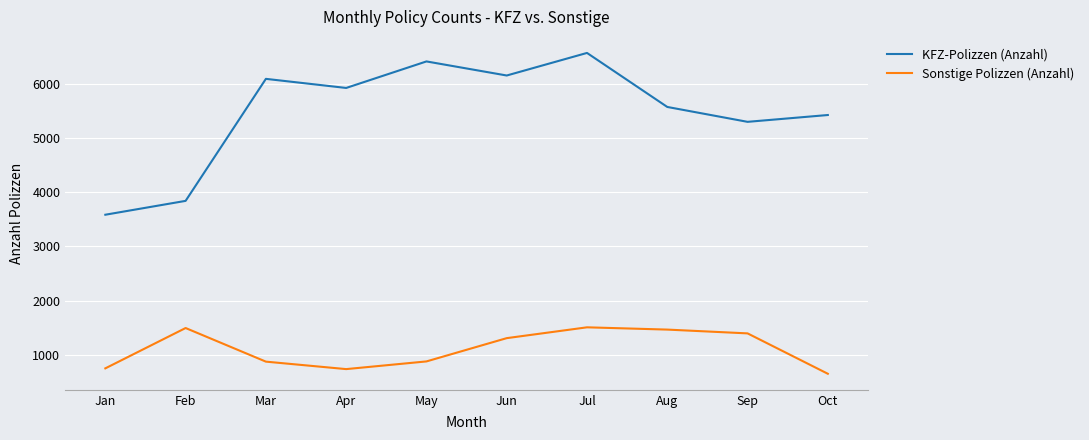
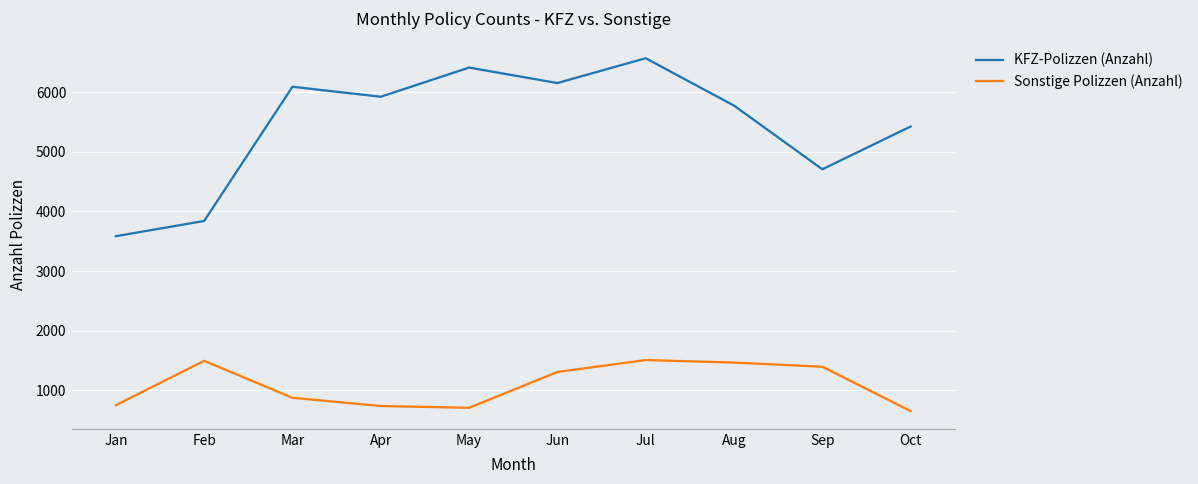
  {
    "KFZ-Polizzen (Anzahl)": {
      "Jan": 3600,
      "Feb": 3800,
      "Mar": 6100,
      "Apr": 5900,
      "May": 6400,
      "Jun": 6200,
      "Jul": 6600,
-     "Aug": 5600,
-     "Sep": 5300,
+     "Aug": 5800,
+     "Sep": 4700,
      "Oct": 5400
    },
    "Sonstige Polizzen (Anzahl)": {
      "Jan": 700,
      "Feb": 1500,
      "Mar": 900,
      "Apr": 700,
-     "May": 900,
+     "May": 700,
      "Jun": 1300,
      "Jul": 1500,
      "Aug": 1500,
      "Sep": 1400,
      "Oct": 600
    }
  }
